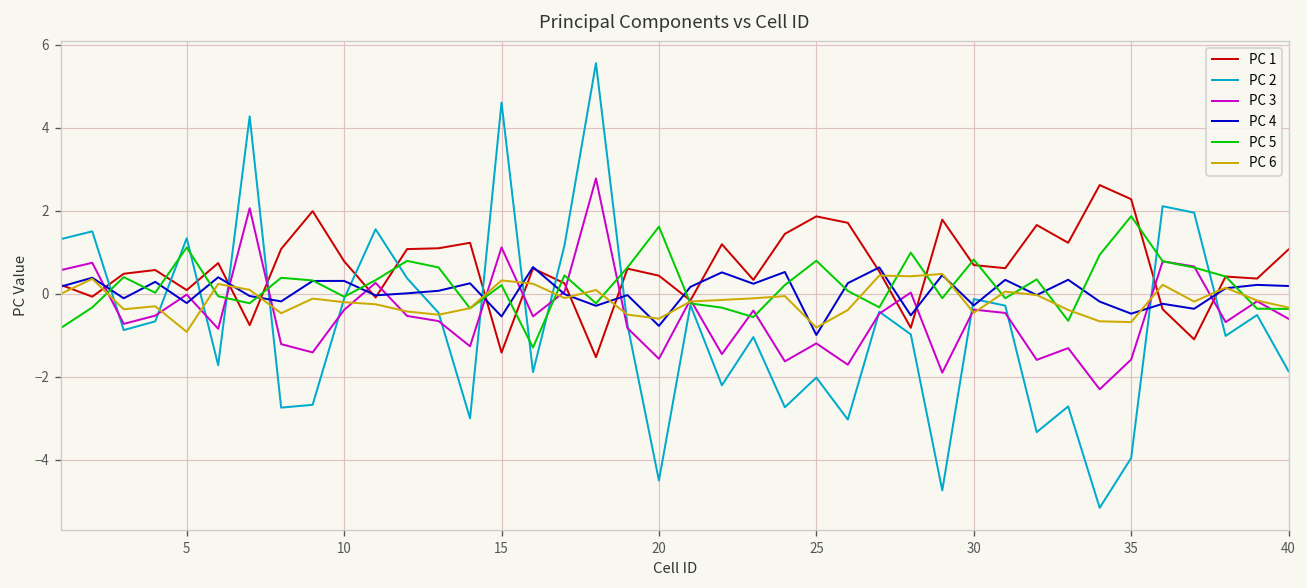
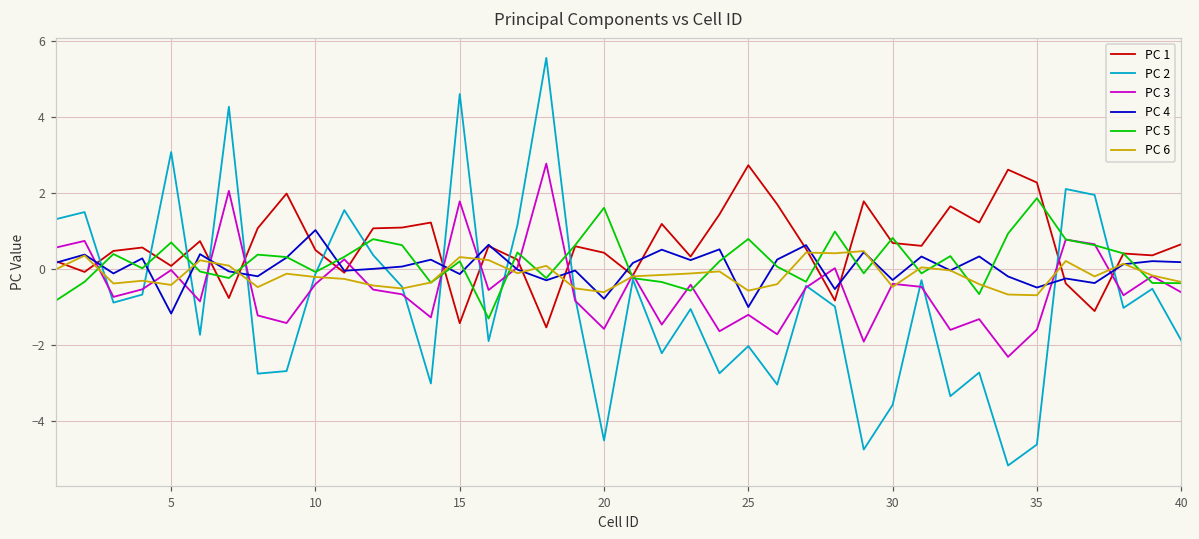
  {
    "PC 1": {
      "5": 0.1,
-     "10": 0.8,
+     "10": 0.5,
      "15": -1.4,
      "20": 0.4,
-     "25": 1.9,
+     "25": 2.7,
      "30": 0.7,
      "35": 2.3,
-     "40": 1.1
+     "40": 0.7
    },
    "PC 2": {
-     "5": 1.3,
+     "5": 3.1,
      "15": 4.6,
      "20": -4.5,
      "25": -2.0,
-     "30": -0.1,
-     "35": -4.0,
+     "30": -3.6,
+     "35": -4.6,
      "40": -1.9
    },
    "PC 3": {
      "5": 0.0,
      "10": -0.4,
-     "15": 1.1,
+     "15": 1.8,
      "20": -1.6,
      "25": -1.2,
      "30": -0.4,
      "35": -1.6,
      "40": -0.6
    },
    "PC 4": {
-     "5": -0.2,
-     "10": 0.3,
-     "15": -0.5,
+     "5": -1.2,
+     "10": 1.0,
+     "15": -0.1,
      "20": -0.8,
      "25": -1.0,
      "30": -0.3,
      "35": -0.5,
      "40": 0.2
    },
    "PC 5": {
-     "5": 1.1,
+     "5": 0.7,
      "15": 0.2,
      "20": 1.6,
      "25": 0.8,
      "30": 0.8,
      "35": 1.9
    },
    "PC 6": {
-     "5": -0.9,
+     "5": -0.4,
      "10": -0.2,
      "15": 0.3,
      "20": -0.6,
-     "25": -0.8,
+     "25": -0.6,
      "30": -0.5,
      "35": -0.7
    }
  }
